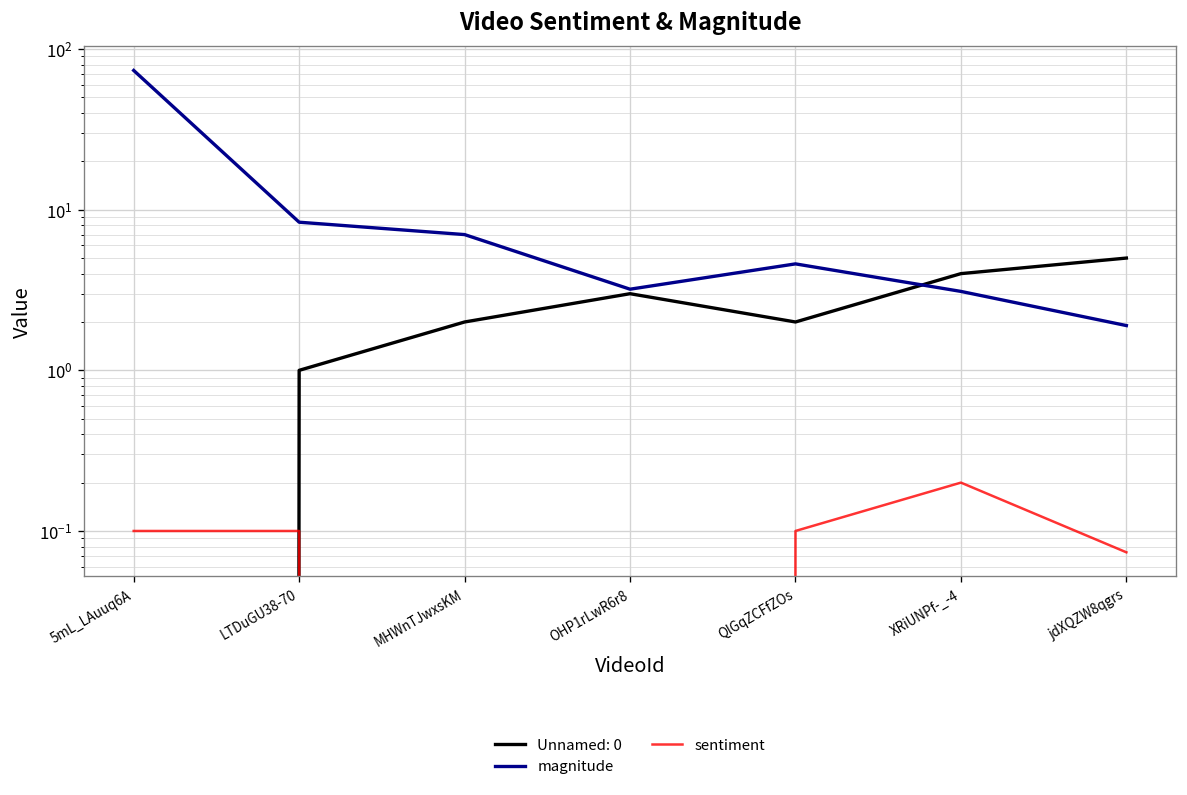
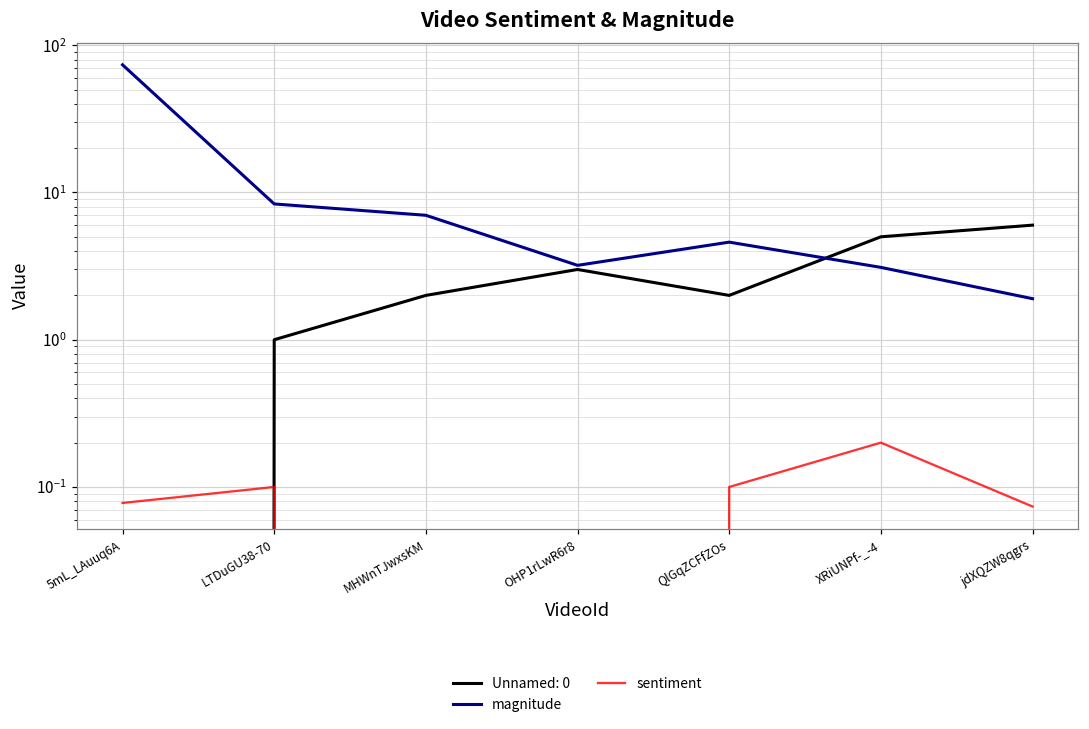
  {
    "Unnamed: 0": {
      "LTDuGU38-70": 1,
      "MHWnTJwxsKM": 2,
      "OHP1rLwR6r8": 3,
      "QlGqZCFfZOs": 2,
-     "XRiUNPf-_-4": 4,
-     "jdXQZW8qgrs": 5
+     "XRiUNPf-_-4": 5,
+     "jdXQZW8qgrs": 6
    },
    "magnitude": {
      "5mL_LAuuq6A": 70,
      "LTDuGU38-70": 8,
      "MHWnTJwxsKM": 7,
      "OHP1rLwR6r8": 3.2,
      "QlGqZCFfZOs": 4.6,
      "XRiUNPf-_-4": 3.1,
      "jdXQZW8qgrs": 1.9
    },
    "sentiment": {
-     "5mL_LAuuq6A": 0.10,
+     "5mL_LAuuq6A": 0.08,
      "LTDuGU38-70": 0.10,
      "QlGqZCFfZOs": 0.10,
      "XRiUNPf-_-4": 0.20,
      "jdXQZW8qgrs": 0.07
    }
  }
